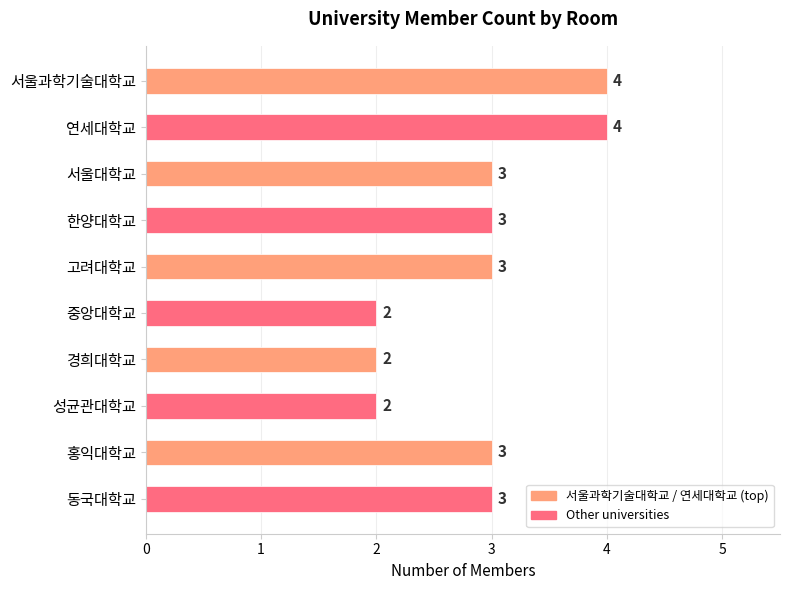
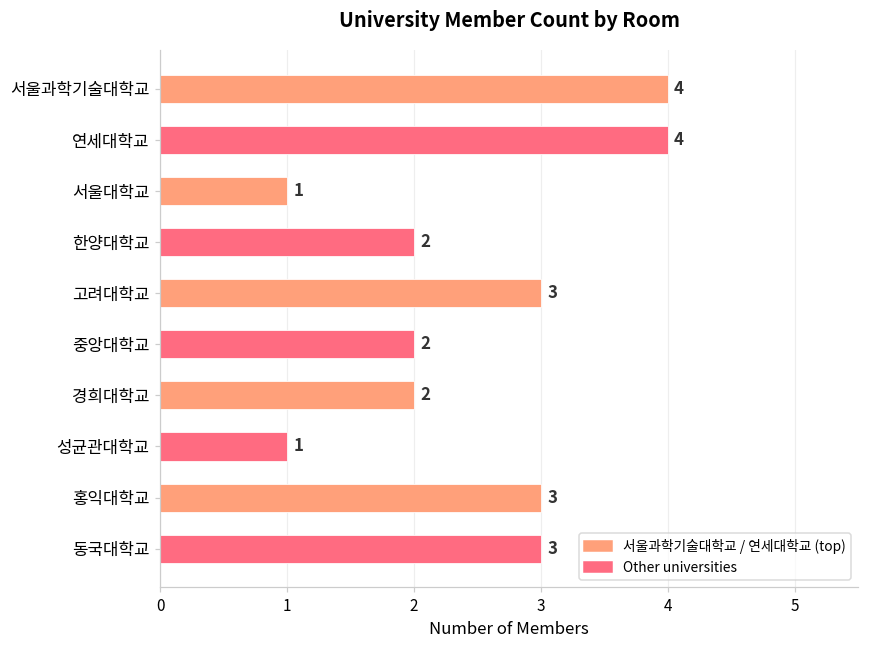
  {
    "서울과학기술대학교": 4,
    "연세대학교": 4,
-   "서울대학교": 3,
-   "한양대학교": 3,
+   "서울대학교": 1,
+   "한양대학교": 2,
    "고려대학교": 3,
    "중앙대학교": 2,
    "경희대학교": 2,
-   "성균관대학교": 2,
+   "성균관대학교": 1,
    "홍익대학교": 3,
    "동국대학교": 3
  }
